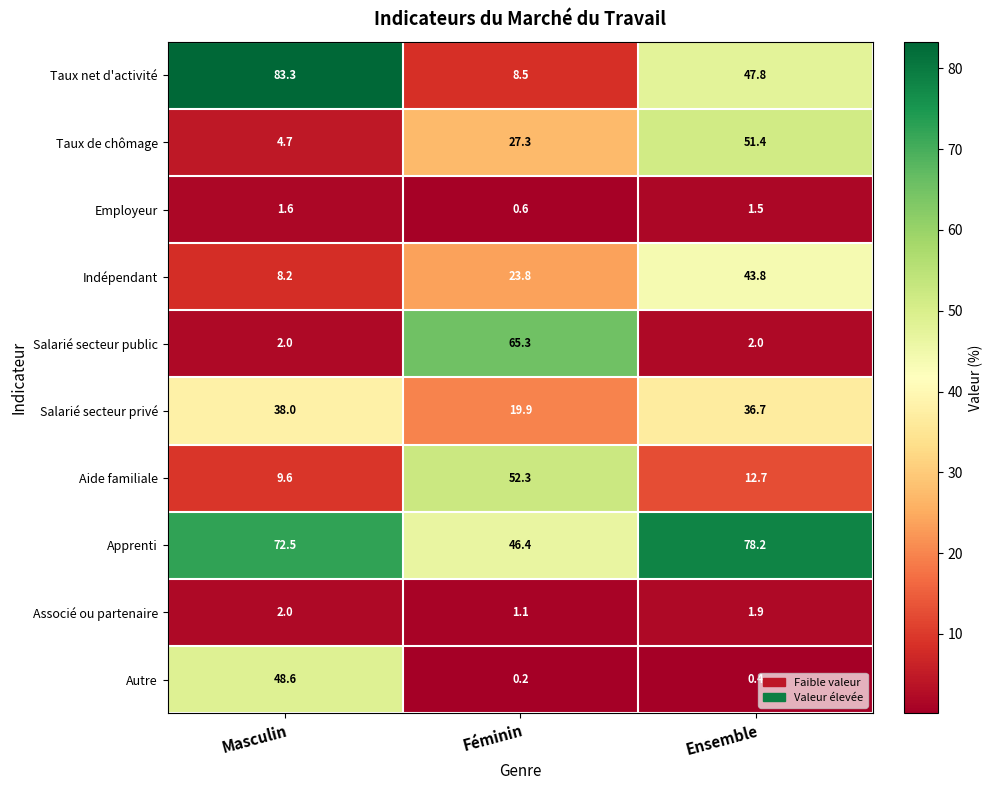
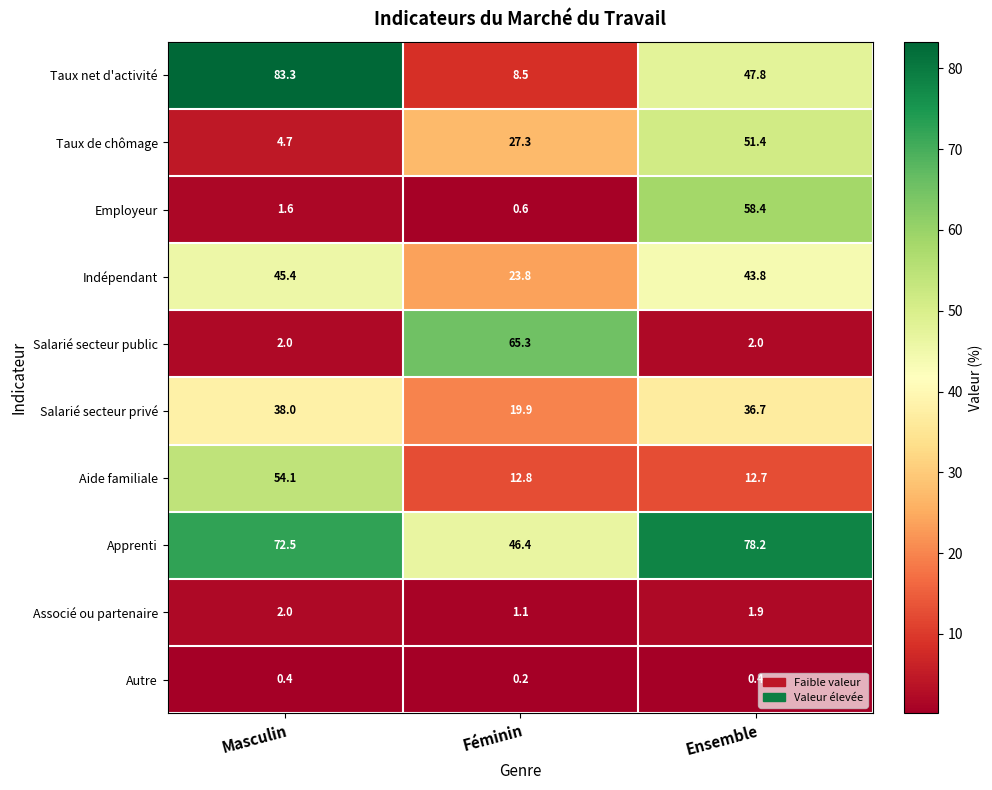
  {
    "Taux net d'activité": {
      "Masculin": 83.3,
      "Féminin": 8.5,
      "Ensemble": 47.8
    },
    "Taux de chômage": {
      "Masculin": 4.7,
      "Féminin": 27.3,
      "Ensemble": 51.4
    },
    "Employeur": {
      "Masculin": 1.6,
      "Féminin": 0.6,
-     "Ensemble": 1.5
+     "Ensemble": 58.4
    },
    "Indépendant": {
-     "Masculin": 8.2,
+     "Masculin": 45.4,
      "Féminin": 23.8,
      "Ensemble": 43.8
    },
    "Salarié secteur public": {
      "Masculin": 2.0,
      "Féminin": 65.3,
      "Ensemble": 2.0
    },
    "Salarié secteur privé": {
      "Masculin": 38.0,
      "Féminin": 19.9,
      "Ensemble": 36.7
    },
    "Aide familiale": {
-     "Masculin": 9.6,
-     "Féminin": 52.3,
+     "Masculin": 54.1,
+     "Féminin": 12.8,
      "Ensemble": 12.7
    },
    "Apprenti": {
      "Masculin": 72.5,
      "Féminin": 46.4,
      "Ensemble": 78.2
    },
    "Associé ou partenaire": {
      "Masculin": 2.0,
      "Féminin": 1.1,
      "Ensemble": 1.9
    },
    "Autre": {
-     "Masculin": 48.6,
+     "Masculin": 0.4,
      "Féminin": 0.2
    }
  }
